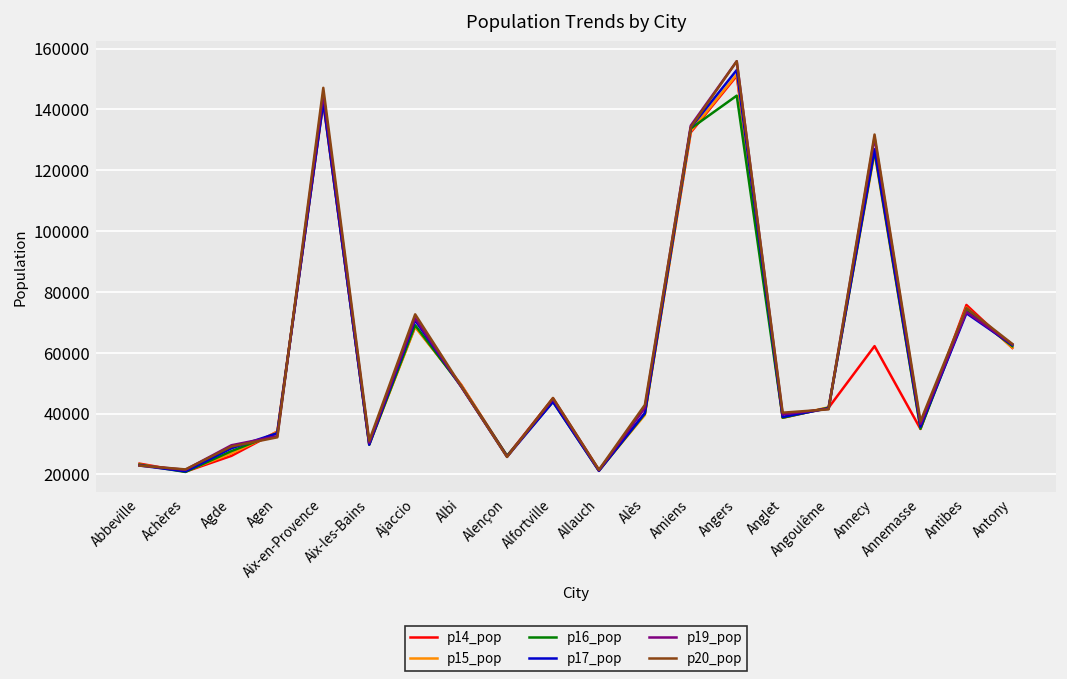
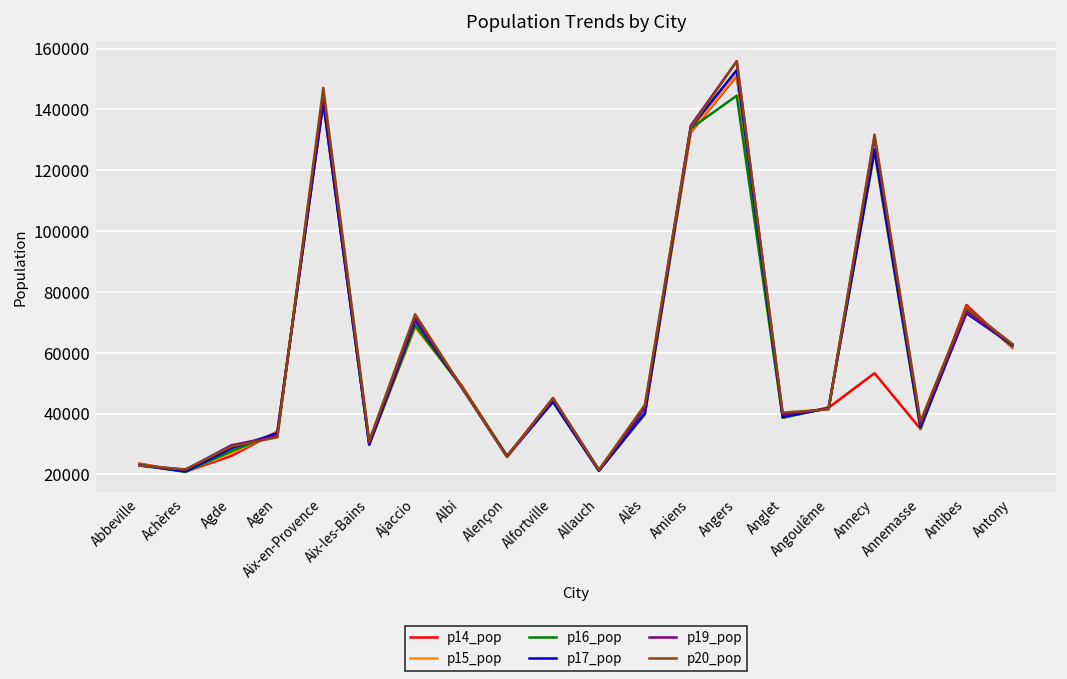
  {
    "p14_pop": {
-     "Annecy": 62000
+     "Annecy": 53000
    },
    "p16_pop": {
      "Angers": 145000
    },
    "p17_pop": {
      "Angers": 153000
    },
    "p19_pop": {
      "Aix-en-Provence": 145000,
      "Alès": 42000,
      "Annecy": 131000
    },
    "p20_pop": {
      "Aix-en-Provence": 147000,
      "Ajaccio": 73000,
      "Alès": 43000,
      "Annecy": 132000
    }
  }
